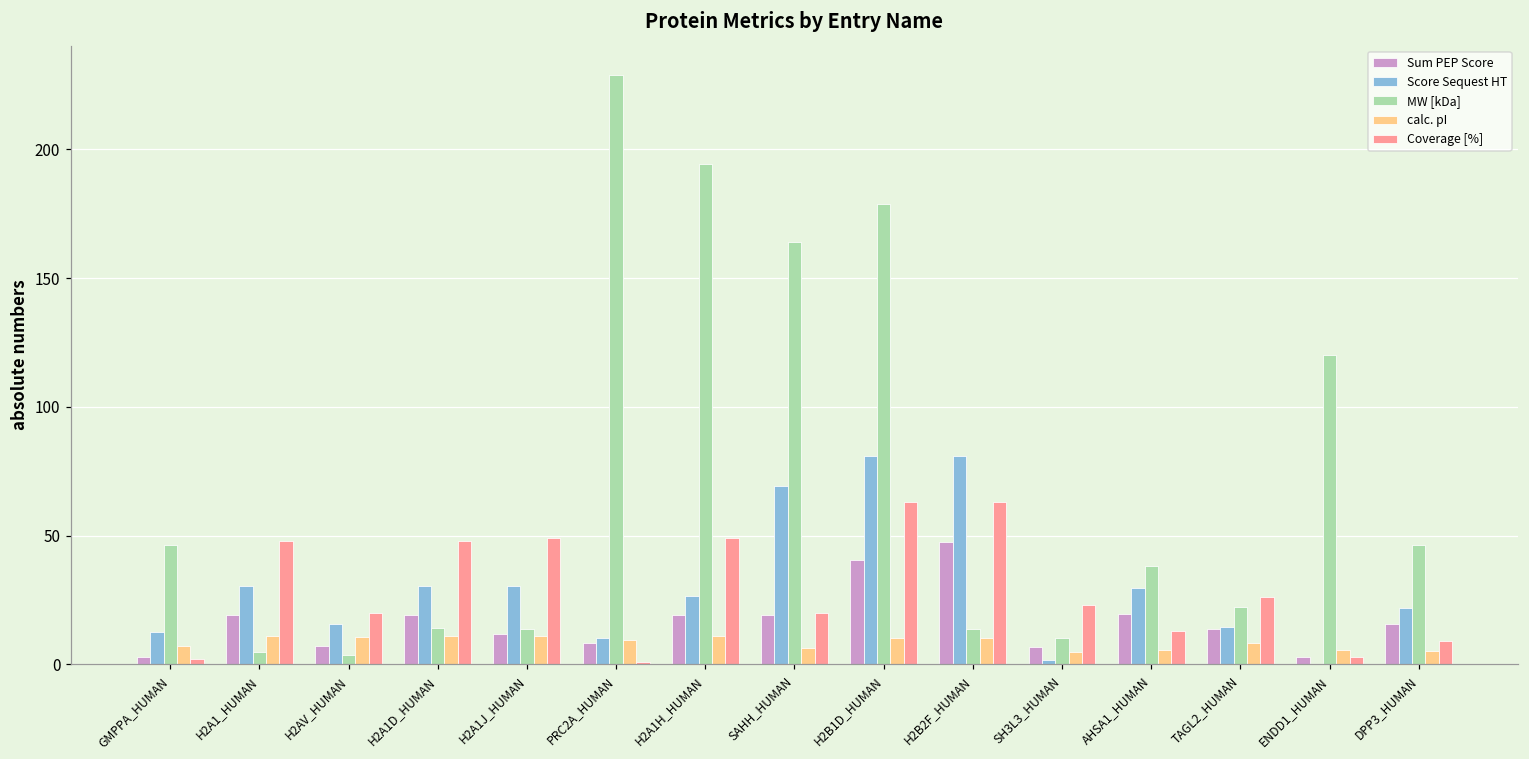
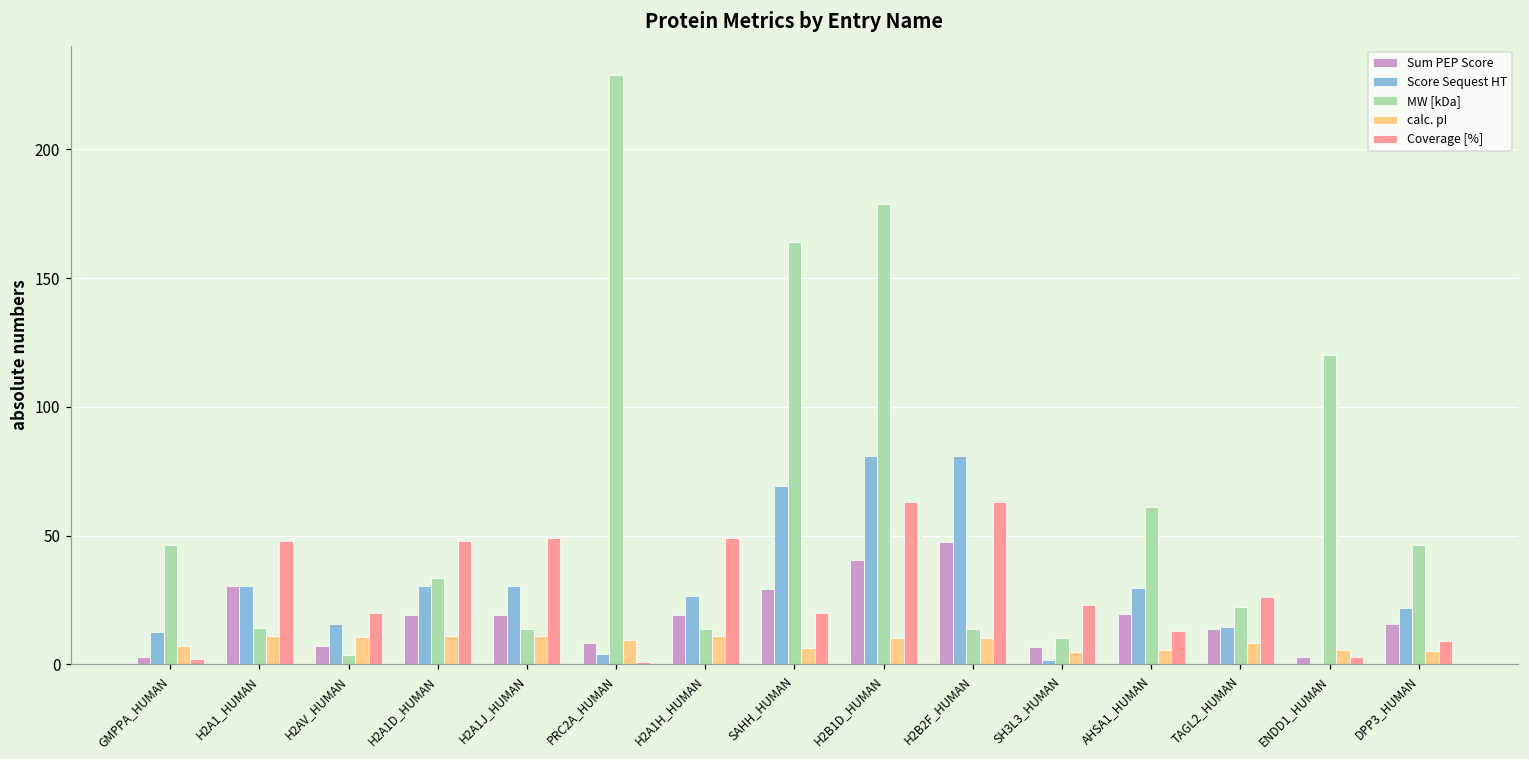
  {
    "Sum PEP Score": {
      "GMPPA_HUMAN": 3,
-     "H2A1_HUMAN": 19,
+     "H2A1_HUMAN": 31,
      "H2AV_HUMAN": 7,
      "H2A1D_HUMAN": 19,
-     "H2A1J_HUMAN": 12,
+     "H2A1J_HUMAN": 19,
      "PRC2A_HUMAN": 8,
      "H2A1H_HUMAN": 19,
-     "SAHH_HUMAN": 19,
+     "SAHH_HUMAN": 29,
      "H2B1D_HUMAN": 41,
      "H2B2F_HUMAN": 47,
      "SH3L3_HUMAN": 7,
      "AHSA1_HUMAN": 19,
      "TAGL2_HUMAN": 14,
      "ENDD1_HUMAN": 3,
      "DPP3_HUMAN": 16
    },
    "Score Sequest HT": {
      "GMPPA_HUMAN": 13,
      "H2A1_HUMAN": 30,
      "H2AV_HUMAN": 16,
      "H2A1D_HUMAN": 30,
      "H2A1J_HUMAN": 30,
-     "PRC2A_HUMAN": 10,
+     "PRC2A_HUMAN": 4,
      "H2A1H_HUMAN": 27,
      "SAHH_HUMAN": 69,
      "H2B1D_HUMAN": 81,
      "H2B2F_HUMAN": 81,
      "SH3L3_HUMAN": 2,
      "AHSA1_HUMAN": 30,
      "TAGL2_HUMAN": 15,
      "ENDD1_HUMAN": 0,
      "DPP3_HUMAN": 22
    },
    "MW [kDa]": {
      "GMPPA_HUMAN": 46,
-     "H2A1_HUMAN": 5,
+     "H2A1_HUMAN": 14,
      "H2AV_HUMAN": 4,
-     "H2A1D_HUMAN": 14,
+     "H2A1D_HUMAN": 33,
      "H2A1J_HUMAN": 14,
      "PRC2A_HUMAN": 229,
-     "H2A1H_HUMAN": 194,
+     "H2A1H_HUMAN": 14,
      "SAHH_HUMAN": 164,
      "H2B1D_HUMAN": 179,
      "H2B2F_HUMAN": 14,
      "SH3L3_HUMAN": 10,
-     "AHSA1_HUMAN": 38,
+     "AHSA1_HUMAN": 61,
      "TAGL2_HUMAN": 22,
      "ENDD1_HUMAN": 120,
      "DPP3_HUMAN": 46
    }
  }
